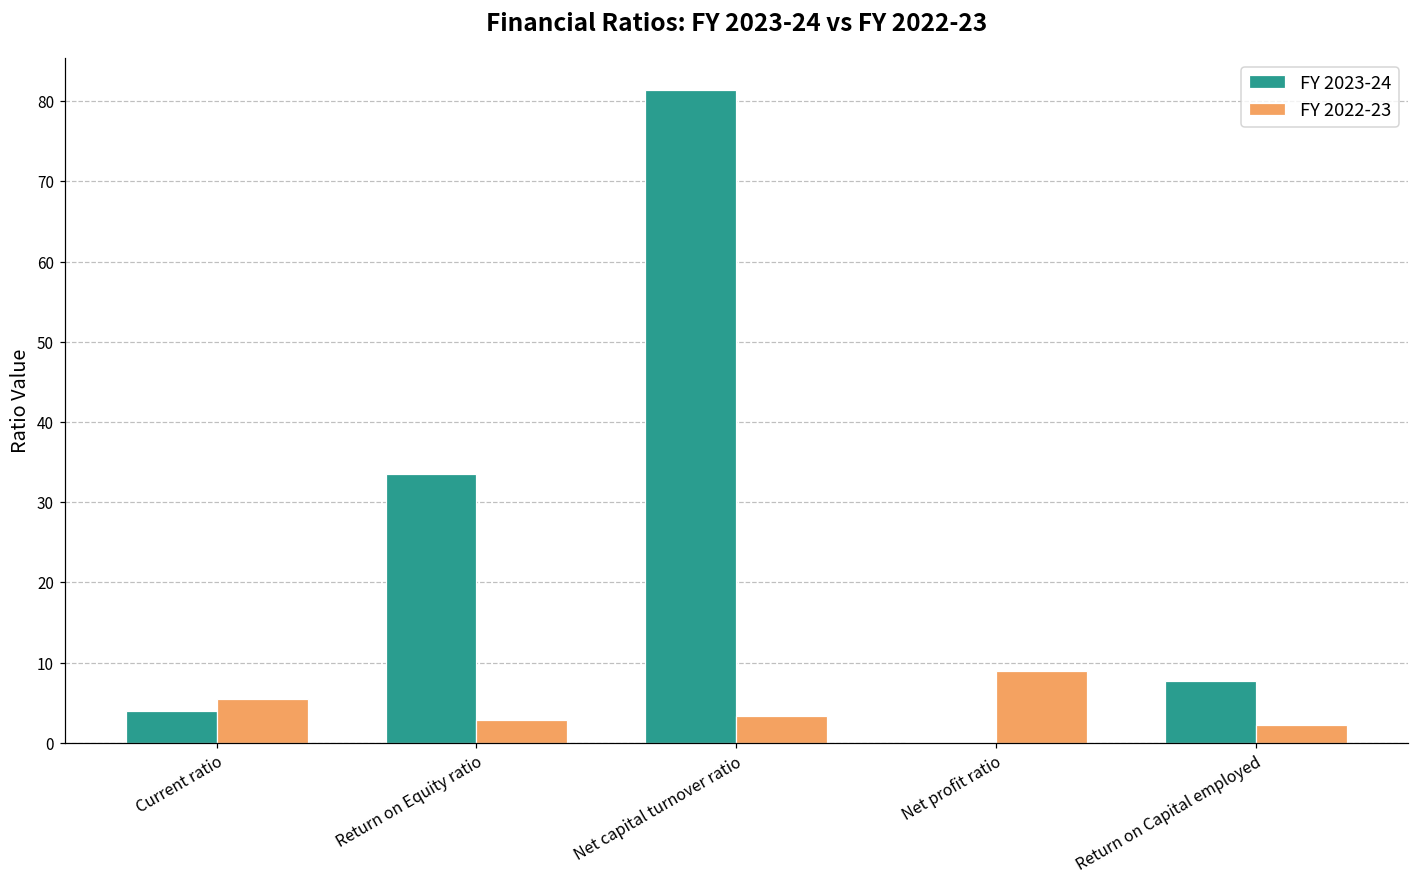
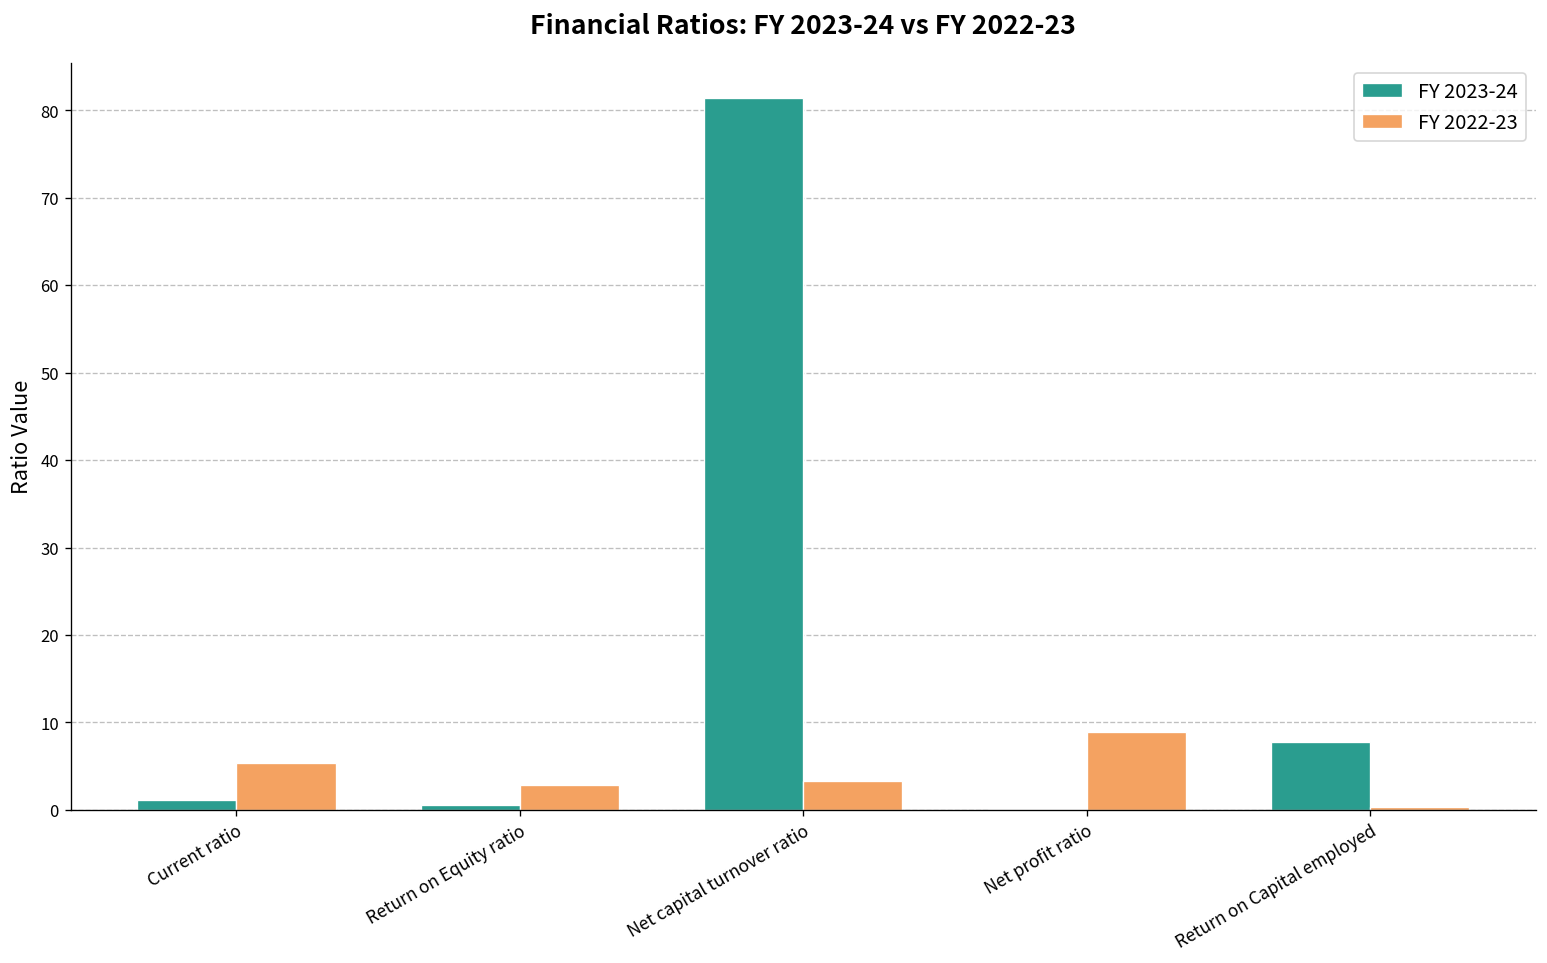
  {
    "FY 2023-24": {
-     "Current ratio": 4,
-     "Return on Equity ratio": 34,
+     "Current ratio": 1,
+     "Return on Equity ratio": 1,
      "Net capital turnover ratio": 81,
      "Return on Capital employed": 8
    },
    "FY 2022-23": {
      "Current ratio": 5,
      "Return on Equity ratio": 3,
      "Net capital turnover ratio": 3,
      "Net profit ratio": 9,
-     "Return on Capital employed": 2
+     "Return on Capital employed": 0
    }
  }
